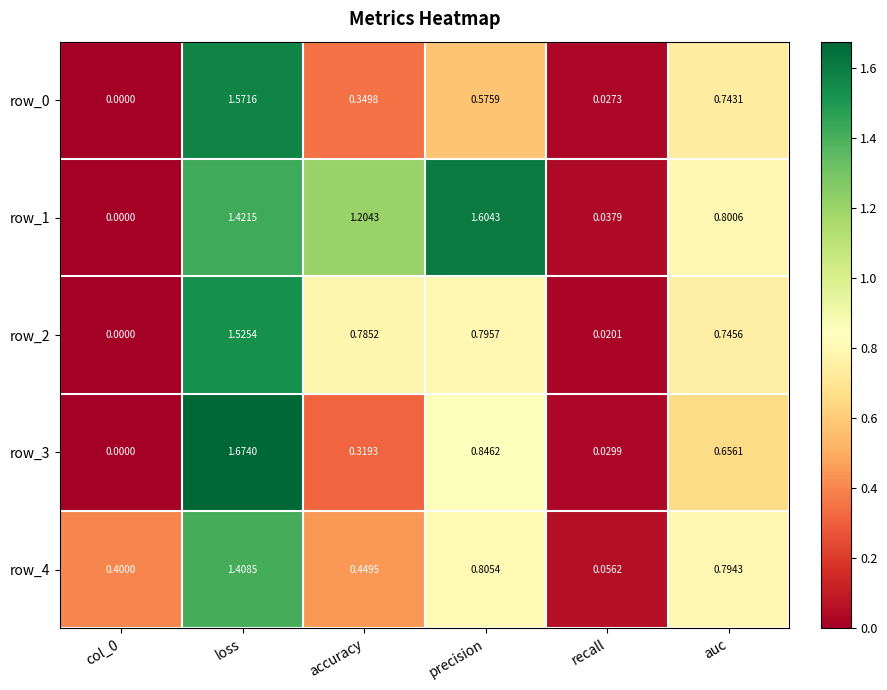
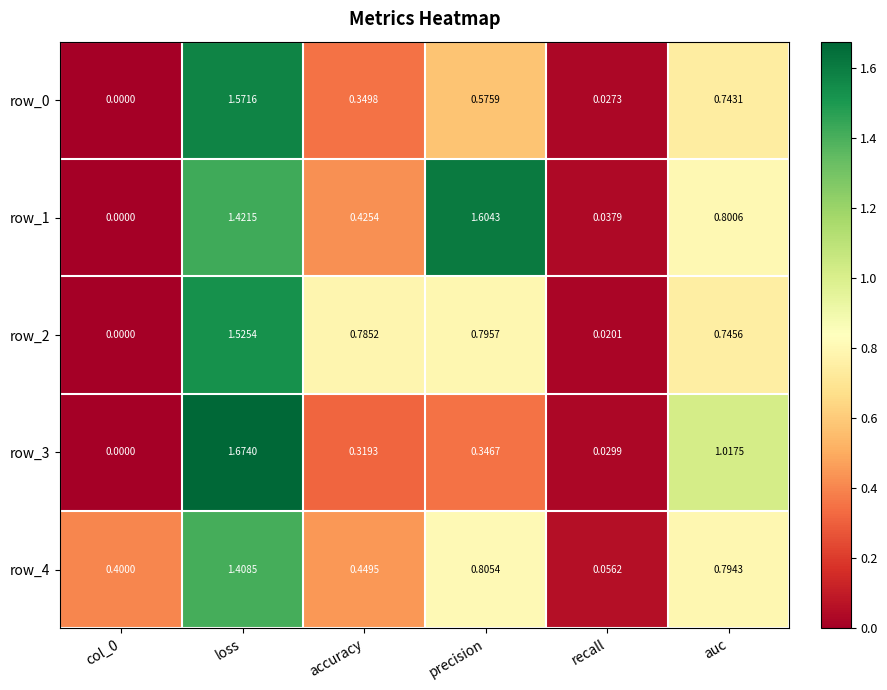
  {
    "row_0": {
      "col_0": 0.0000,
      "loss": 1.5716,
      "accuracy": 0.3498,
      "precision": 0.5759,
      "recall": 0.0273,
      "auc": 0.7431
    },
    "row_1": {
      "col_0": 0.0000,
      "loss": 1.4215,
-     "accuracy": 1.2043,
+     "accuracy": 0.4254,
      "precision": 1.6043,
      "recall": 0.0379,
      "auc": 0.8006
    },
    "row_2": {
      "col_0": 0.0000,
      "loss": 1.5254,
      "accuracy": 0.7852,
      "precision": 0.7957,
      "recall": 0.0201,
      "auc": 0.7456
    },
    "row_3": {
      "col_0": 0.0000,
      "loss": 1.6740,
      "accuracy": 0.3193,
-     "precision": 0.8462,
+     "precision": 0.3467,
      "recall": 0.0299,
-     "auc": 0.6561
+     "auc": 1.0175
    },
    "row_4": {
      "col_0": 0.4000,
      "loss": 1.4085,
      "accuracy": 0.4495,
      "precision": 0.8054,
      "recall": 0.0562,
      "auc": 0.7943
    }
  }
